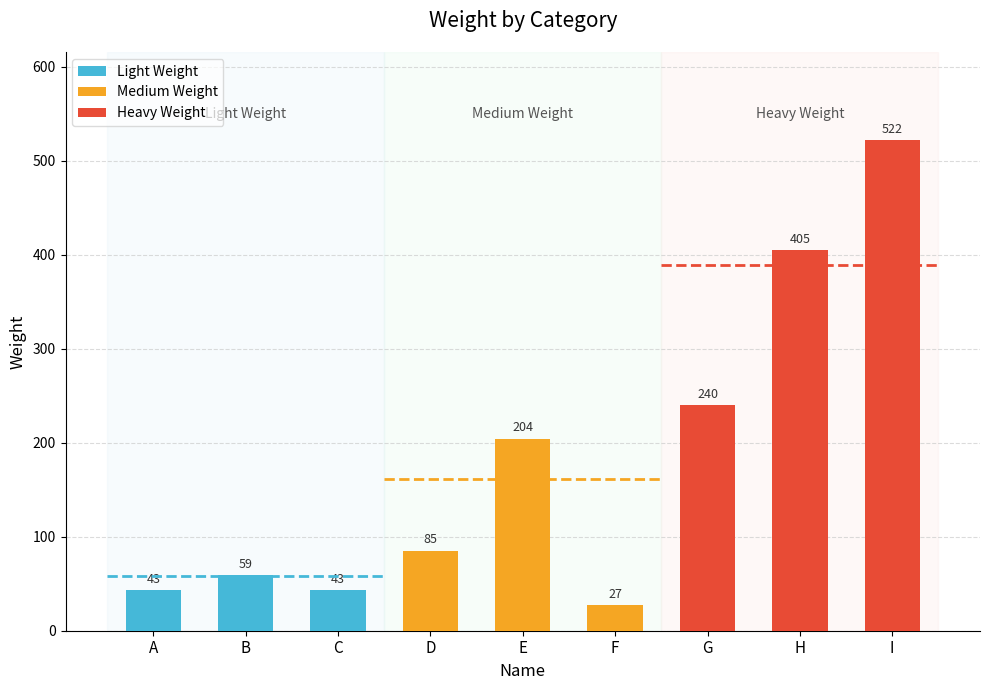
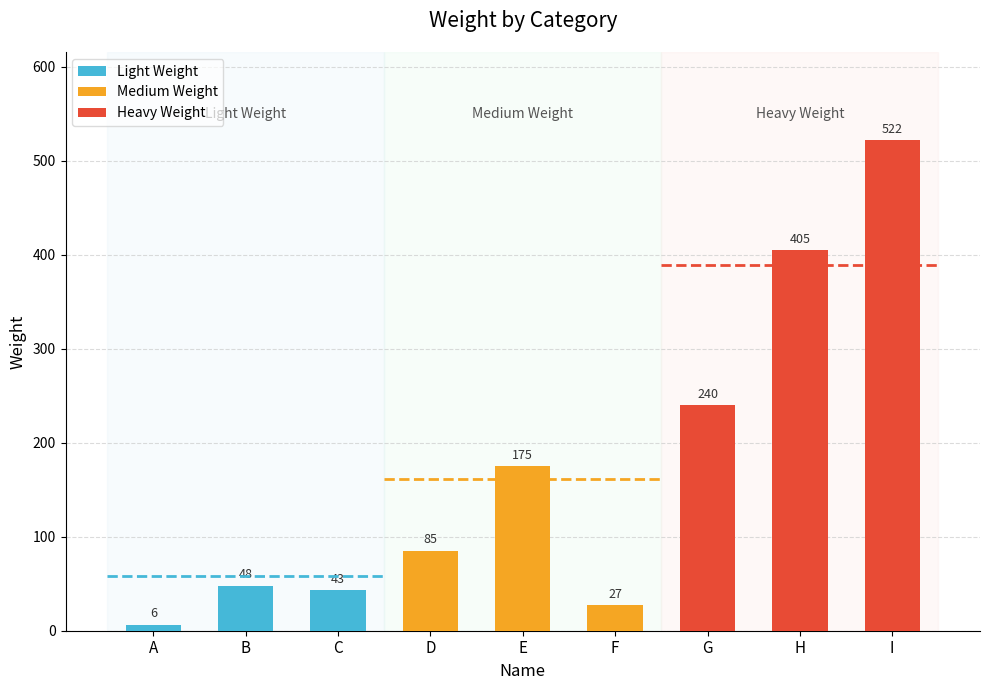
  {
-   "A": 43,
-   "B": 59,
+   "A": 6,
+   "B": 48,
    "C": 43,
    "D": 85,
-   "E": 204,
+   "E": 175,
    "F": 27,
    "G": 240,
    "H": 405,
    "I": 522
  }
